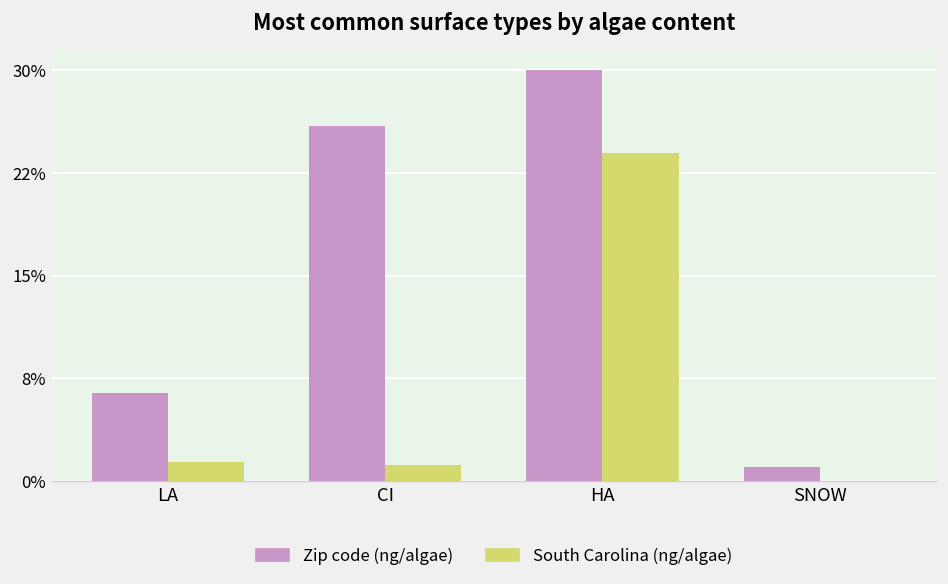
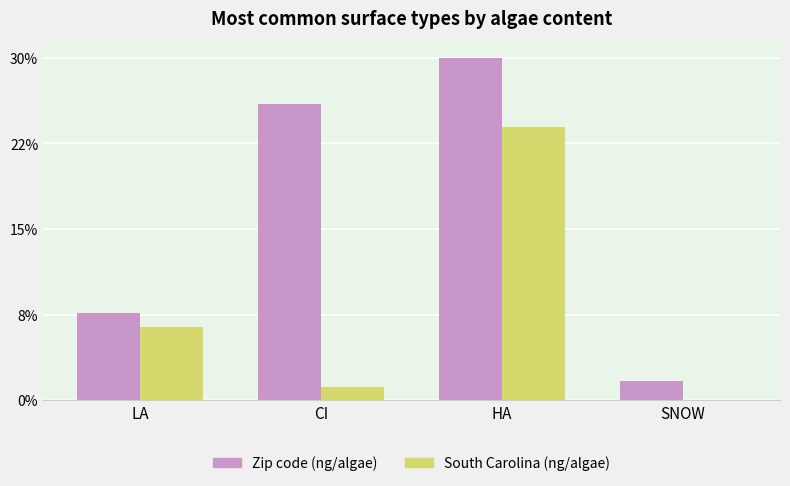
  {
    "Zip code (ng/algae)": {
-     "LA": "6.4%",
+     "LA": "7.6%",
      "CI": "25.9%",
      "HA": "30.0%",
-     "SNOW": "1.0%"
+     "SNOW": "1.7%"
    },
    "South Carolina (ng/algae)": {
-     "LA": "1.4%",
+     "LA": "6.4%",
      "CI": "1.2%",
      "HA": "24.0%",
      "SNOW": "0.0%"
    }
  }
